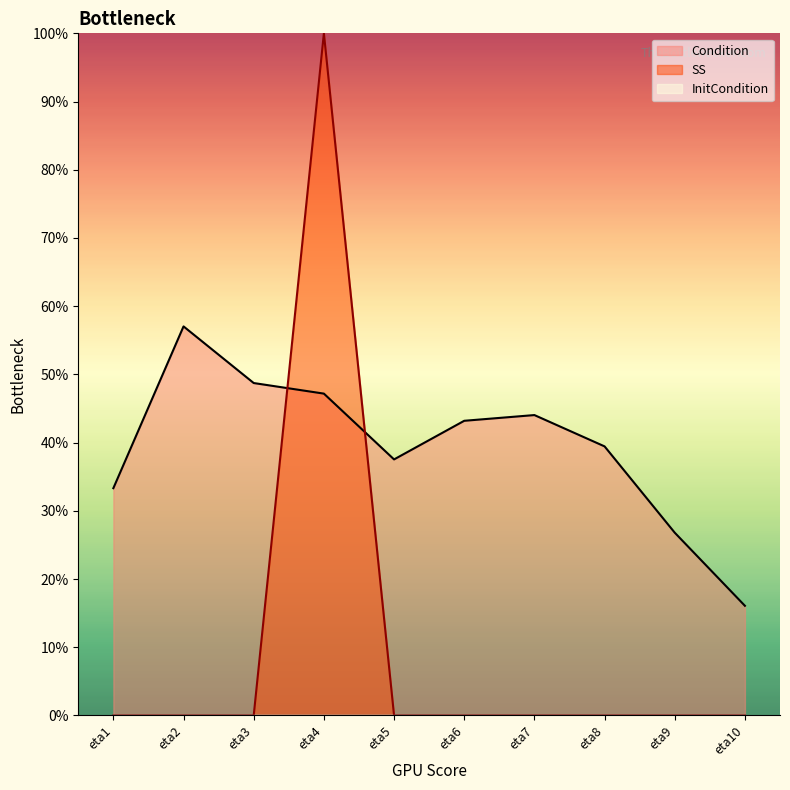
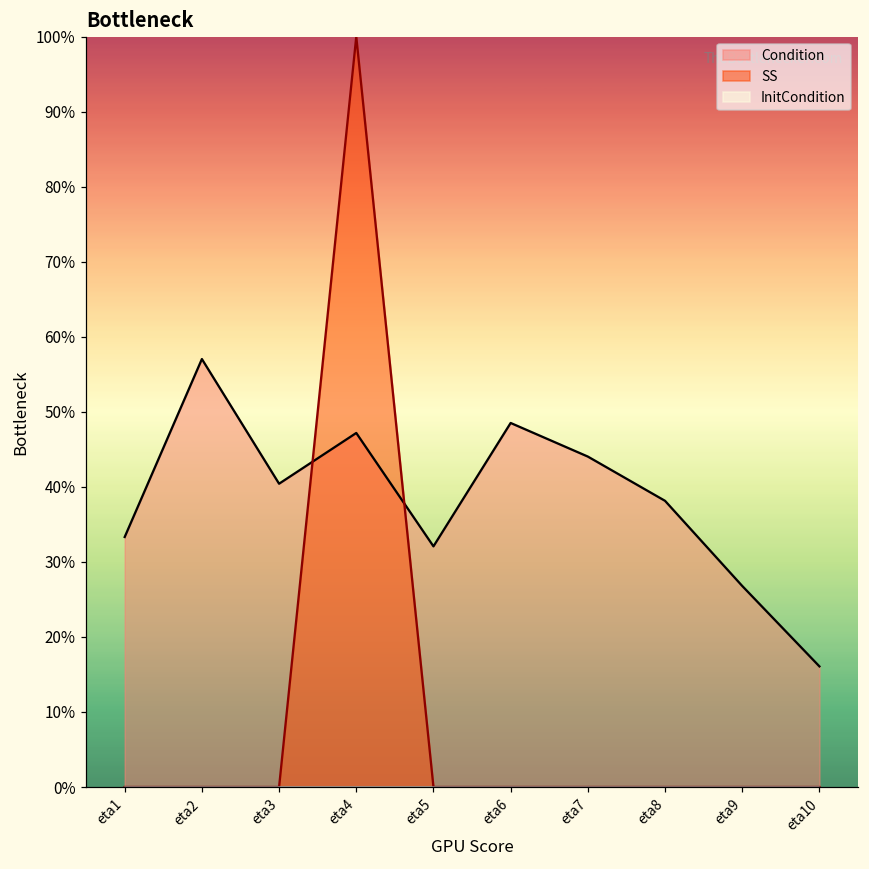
  {
    "Condition": {
      "eta1": "33%",
      "eta2": "57%",
-     "eta3": "49%",
+     "eta3": "40%",
      "eta4": "47%",
-     "eta5": "38%",
-     "eta6": "43%",
+     "eta5": "32%",
+     "eta6": "49%",
      "eta7": "44%",
-     "eta8": "39%",
+     "eta8": "38%",
      "eta9": "27%",
      "eta10": "16%"
    },
    "SS": {
      "eta4": "100%"
    },
    "InitCondition": {
      "eta4": "0%"
    }
  }
